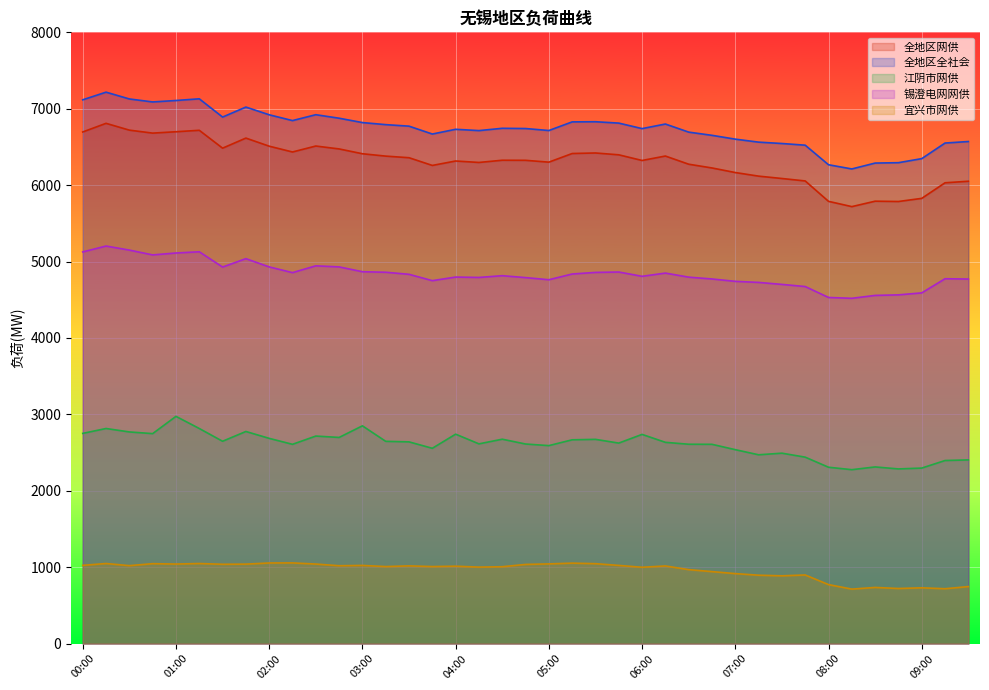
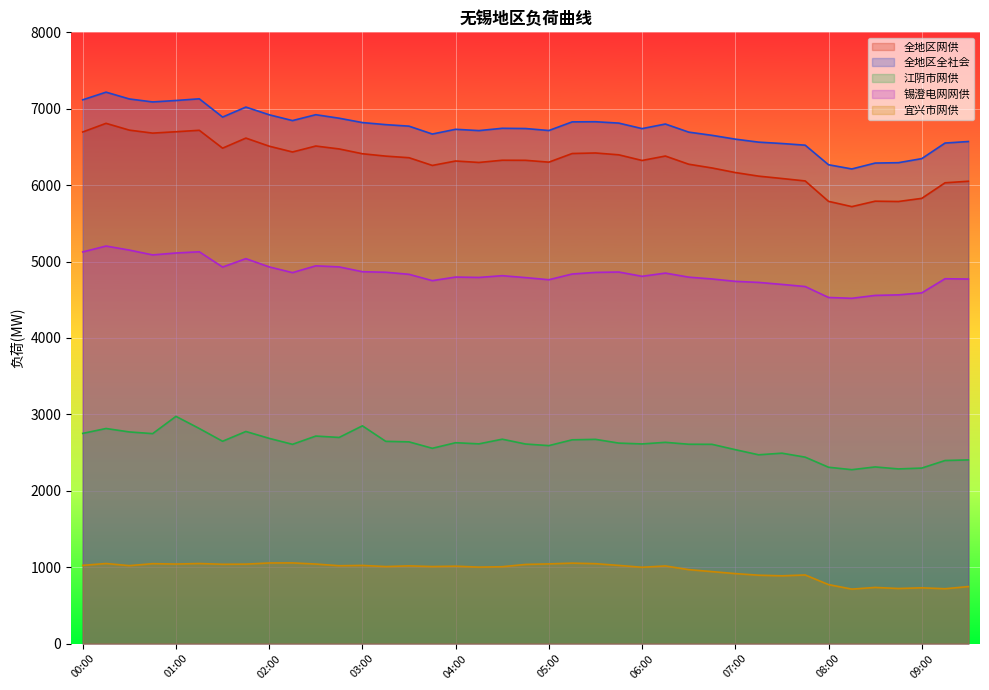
  {
    "江阴市网供": {
      "00:00": 2800,
      "01:00": 3000,
      "02:00": 2700,
      "03:00": 2900,
-     "04:00": 2700,
+     "04:00": 2600,
      "05:00": 2600,
-     "06:00": 2700,
+     "06:00": 2600,
      "07:00": 2500,
      "08:00": 2300,
      "09:00": 2300
    }
  }
